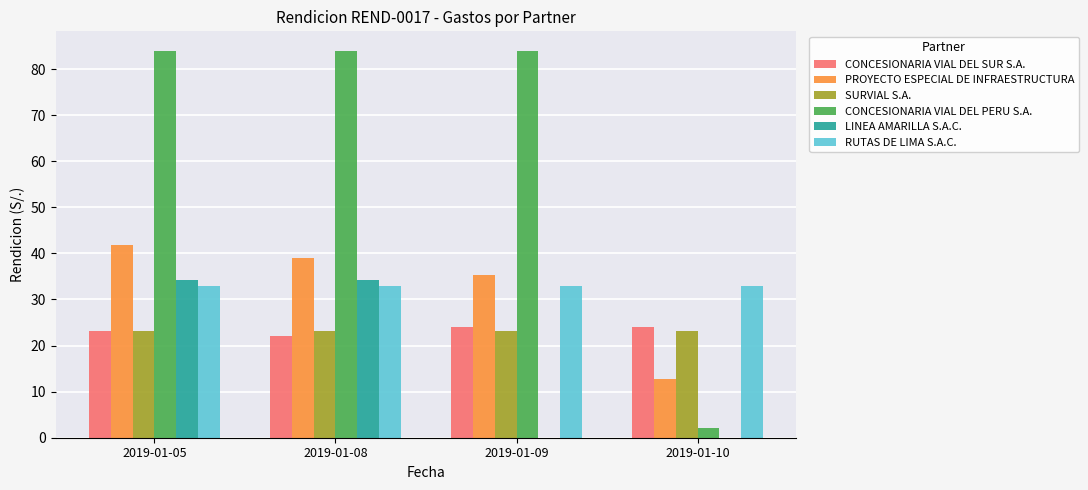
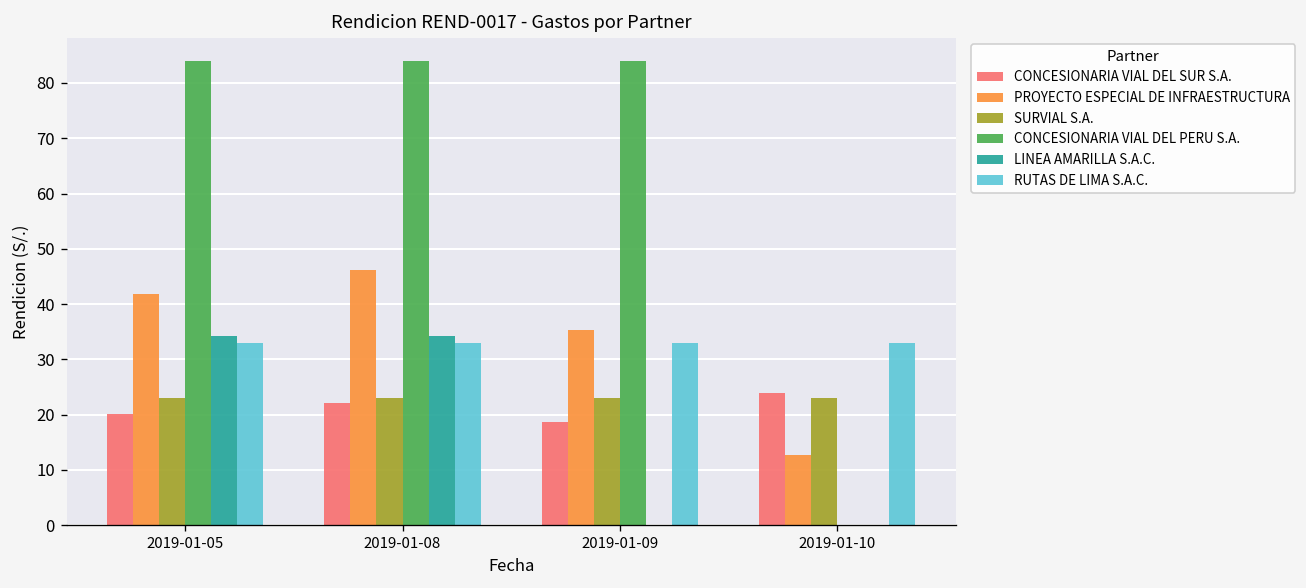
  {
    "CONCESIONARIA VIAL DEL SUR S.A.": {
-     "2019-01-05": 23,
+     "2019-01-05": 20,
      "2019-01-08": 22,
-     "2019-01-09": 24,
+     "2019-01-09": 19,
      "2019-01-10": 24
    },
    "PROYECTO ESPECIAL DE INFRAESTRUCTURA": {
      "2019-01-05": 42,
-     "2019-01-08": 39,
+     "2019-01-08": 46,
      "2019-01-09": 35,
      "2019-01-10": 13
    },
    "SURVIAL S.A.": {
      "2019-01-05": 23,
      "2019-01-08": 23,
      "2019-01-09": 23,
      "2019-01-10": 23
    },
    "CONCESIONARIA VIAL DEL PERU S.A.": {
      "2019-01-05": 84,
      "2019-01-08": 84,
      "2019-01-09": 84,
-     "2019-01-10": 2
+     "2019-01-10": 0
    },
    "LINEA AMARILLA S.A.C.": {
      "2019-01-05": 34,
      "2019-01-08": 34,
      "2019-01-09": 0,
      "2019-01-10": 0
    },
    "RUTAS DE LIMA S.A.C.": {
      "2019-01-05": 33,
      "2019-01-08": 33,
      "2019-01-09": 33,
      "2019-01-10": 33
    }
  }
